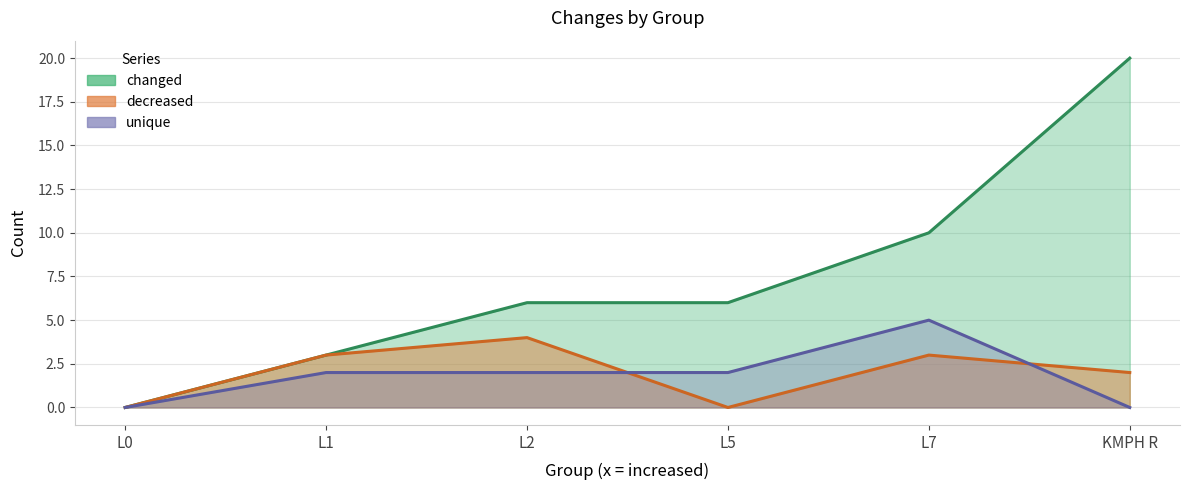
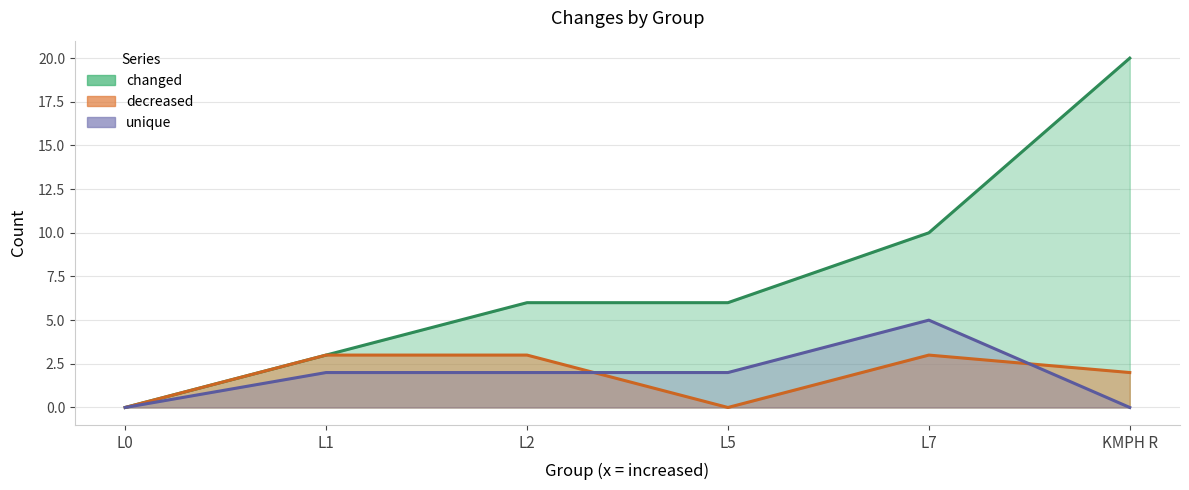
  {
    "decreased": {
-     "L2": 4,
+     "L2": 3,
      "L5": 0,
      "L7": 3,
      "KMPH R": 2
    }
  }
